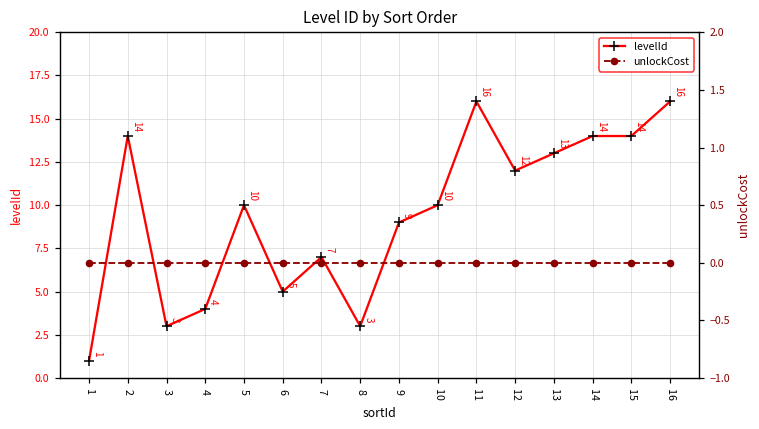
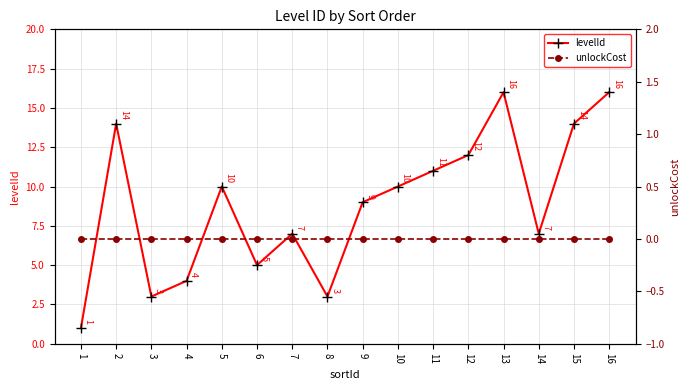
  {
    "levelId": {
      "1": 1,
      "2": 14,
      "3": 3,
      "4": 4,
      "5": 10,
      "6": 5,
      "7": 7,
      "8": 3,
      "9": 9,
      "10": 10,
-     "11": 16,
+     "11": 11,
      "12": 12,
-     "13": 13,
-     "14": 14,
+     "13": 16,
+     "14": 7,
      "15": 14,
      "16": 16
    }
  }
